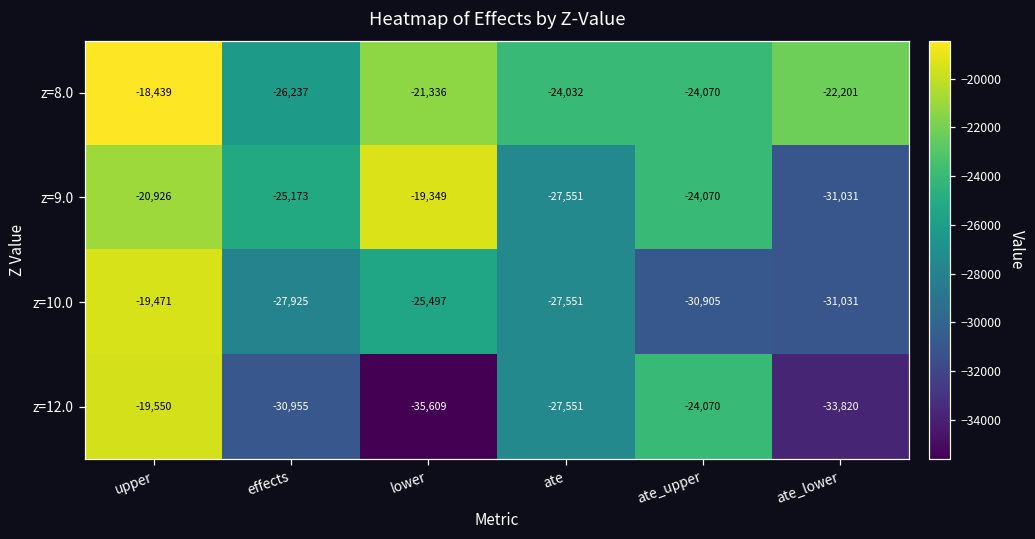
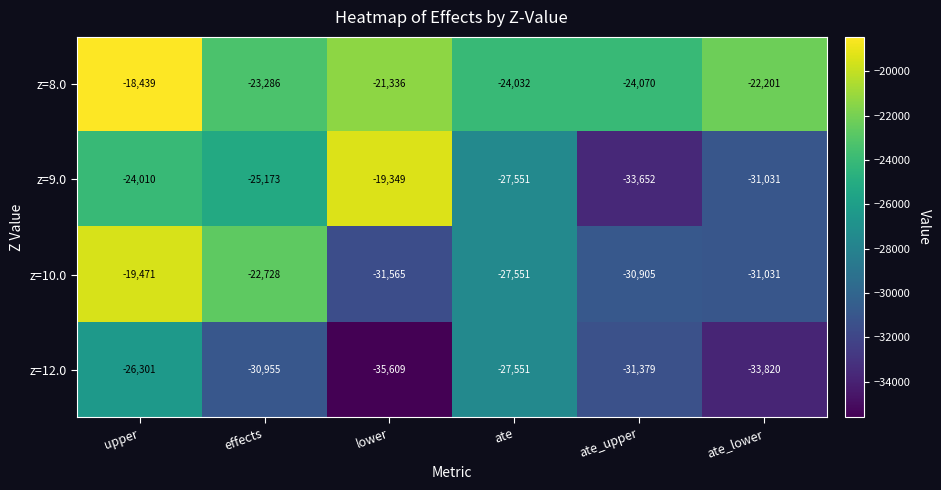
  {
    "z=8.0": {
      "upper": "-18,439",
-     "effects": "-26,237",
+     "effects": "-23,286",
      "lower": "-21,336",
      "ate": "-24,032",
      "ate_upper": "-24,070",
      "ate_lower": "-22,201"
    },
    "z=9.0": {
-     "upper": "-20,926",
+     "upper": "-24,010",
      "effects": "-25,173",
      "lower": "-19,349",
      "ate": "-27,551",
-     "ate_upper": "-24,070",
+     "ate_upper": "-33,652",
      "ate_lower": "-31,031"
    },
    "z=10.0": {
      "upper": "-19,471",
-     "effects": "-27,925",
-     "lower": "-25,497",
+     "effects": "-22,728",
+     "lower": "-31,565",
      "ate": "-27,551",
      "ate_upper": "-30,905",
      "ate_lower": "-31,031"
    },
    "z=12.0": {
-     "upper": "-19,550",
+     "upper": "-26,301",
      "effects": "-30,955",
      "lower": "-35,609",
      "ate": "-27,551",
-     "ate_upper": "-24,070",
+     "ate_upper": "-31,379",
      "ate_lower": "-33,820"
    }
  }
